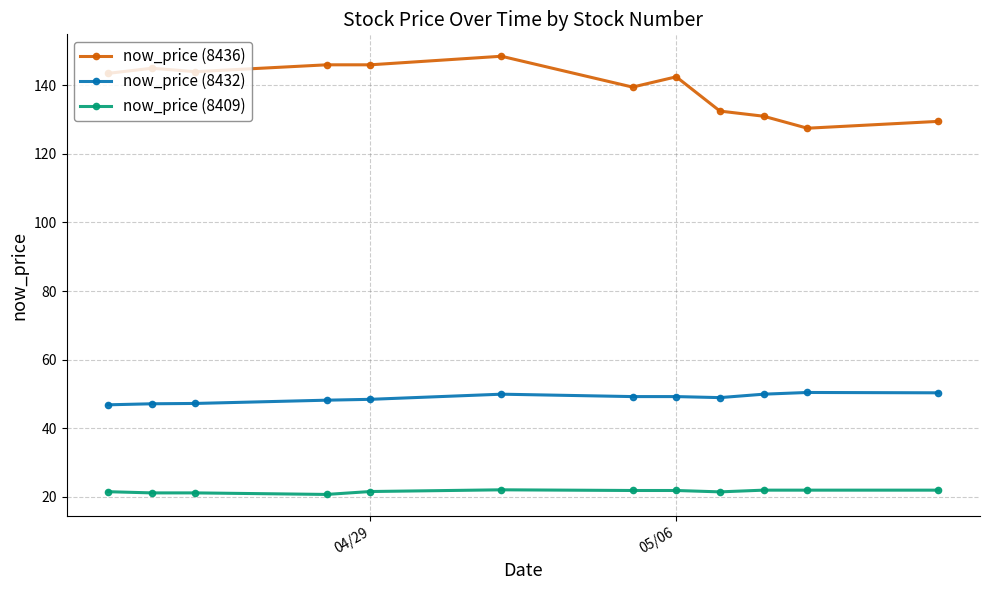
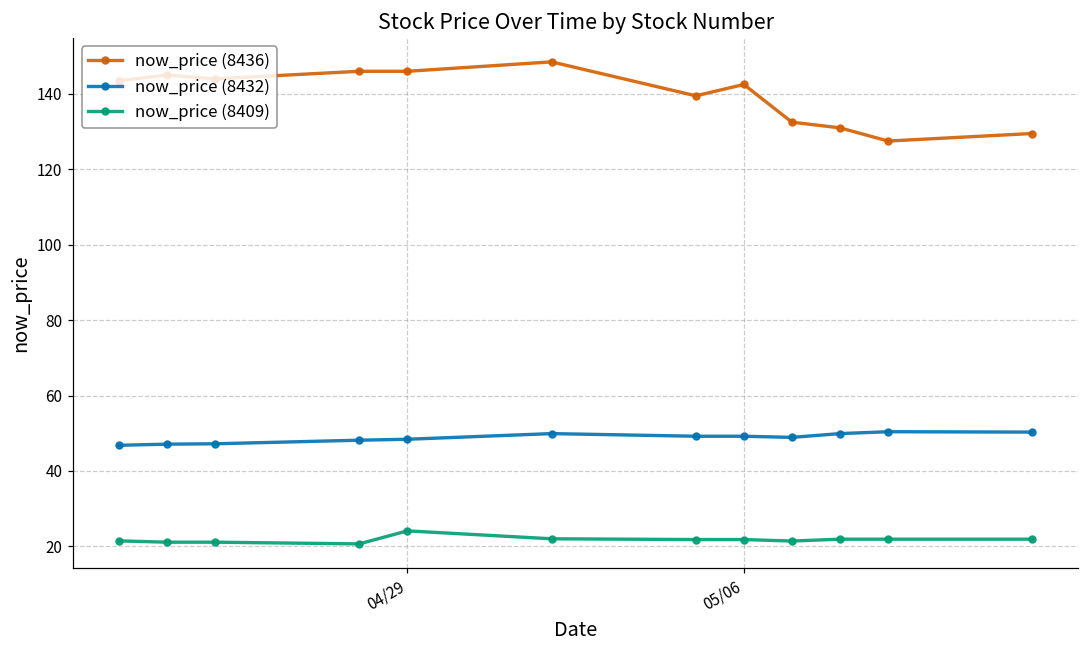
  {
    "now_price (8436)": {
      "04/29": 146,
      "05/06": 143
    },
    "now_price (8432)": {
      "04/29": 48,
      "05/06": 49
    },
    "now_price (8409)": {
-     "04/29": 22,
+     "04/29": 24,
      "05/06": 22
    }
  }
